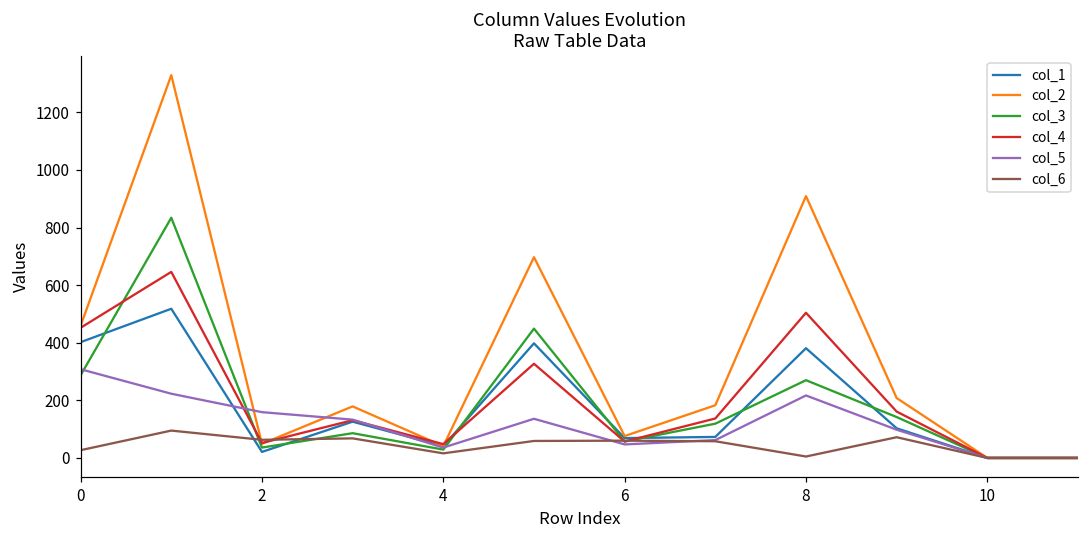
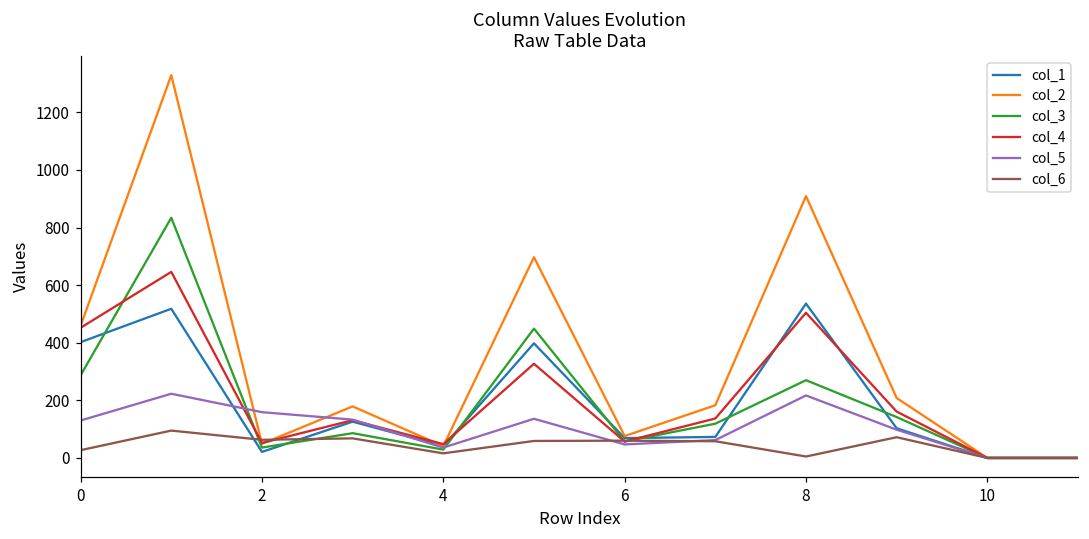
  {
    "col_1": {
      "0": 400,
      "2": 20,
-     "8": 380
+     "8": 540
    },
    "col_2": {
      "8": 910
    },
    "col_3": {
      "0": 290,
      "2": 40,
      "8": 270
    },
    "col_4": {
      "8": 500
    },
    "col_5": {
-     "0": 310,
+     "0": 130,
      "2": 160,
      "6": 50,
      "8": 220
    },
    "col_6": {
      "0": 30,
      "2": 60,
      "4": 20,
      "8": 10
    }
  }
